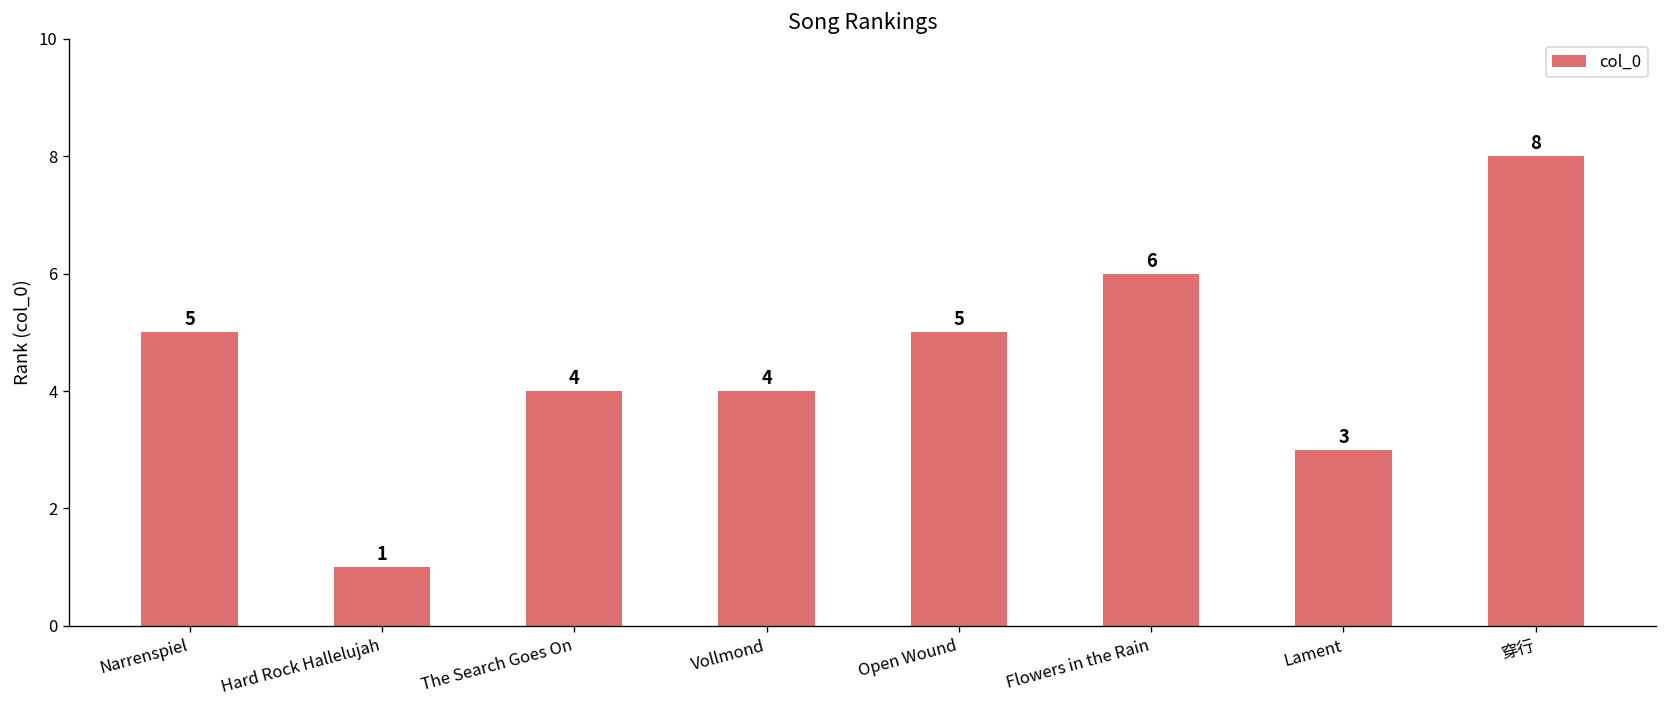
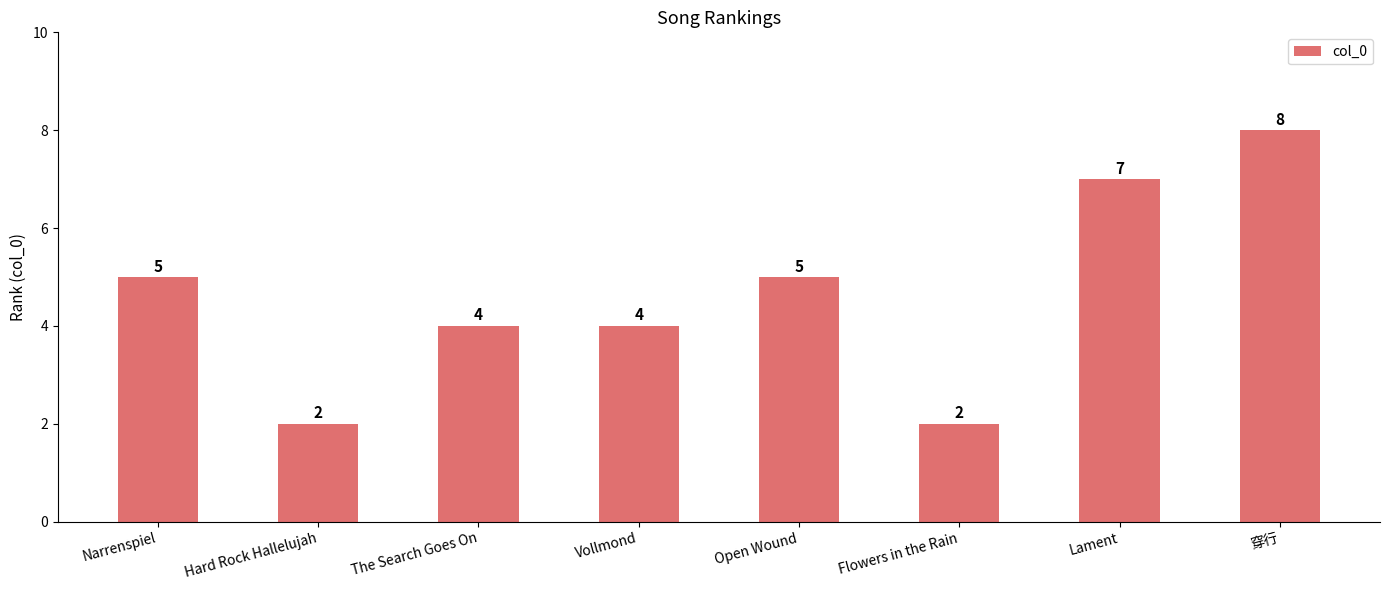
  {
    "Narrenspiel": 5,
-   "Hard Rock Hallelujah": 1,
+   "Hard Rock Hallelujah": 2,
    "The Search Goes On": 4,
    "Vollmond": 4,
    "Open Wound": 5,
-   "Flowers in the Rain": 6,
-   "Lament": 3,
+   "Flowers in the Rain": 2,
+   "Lament": 7,
    "穿行": 8
  }
